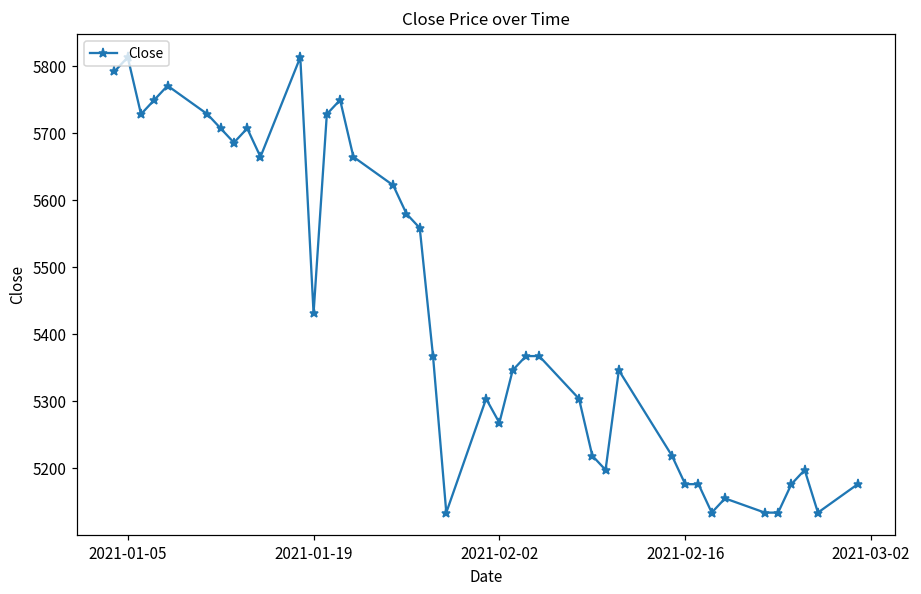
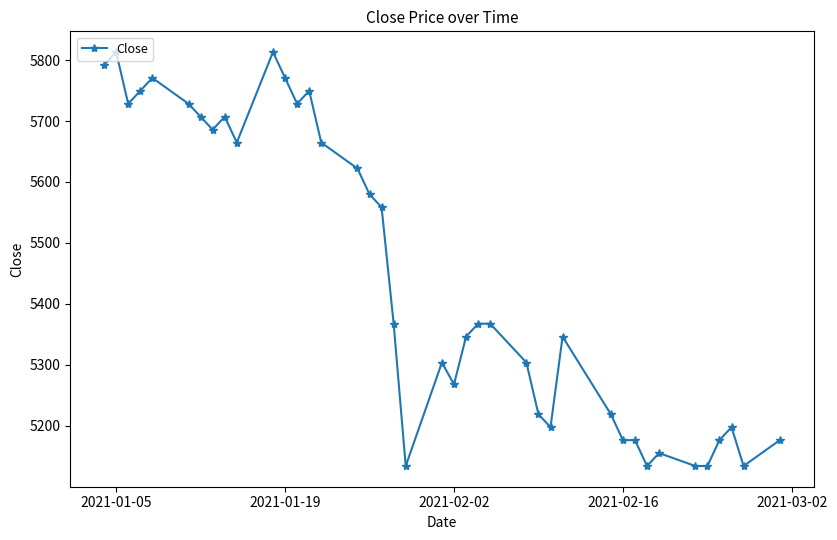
  {
-   "2021-01-19": 5430,
+   "2021-01-19": 5770,
    "2021-02-02": 5270,
    "2021-02-16": 5180
  }
